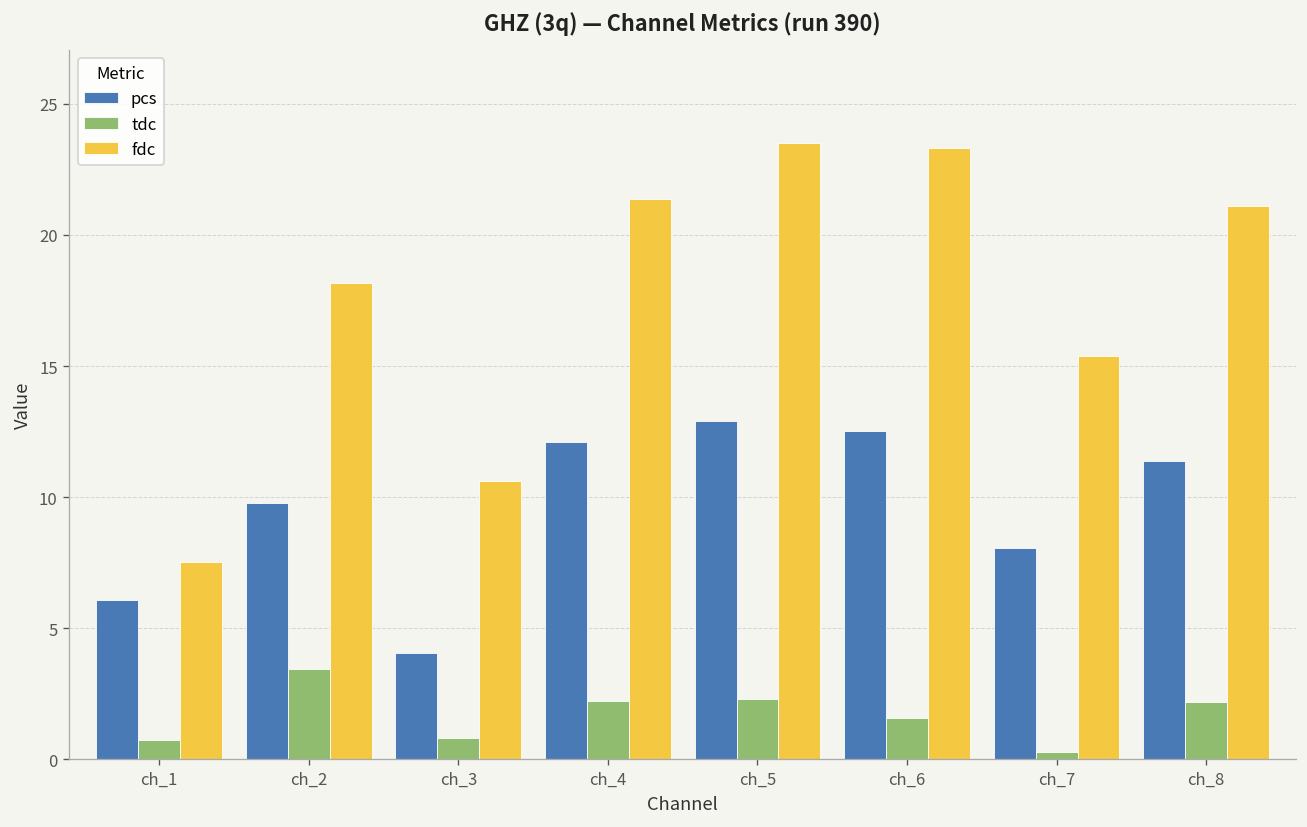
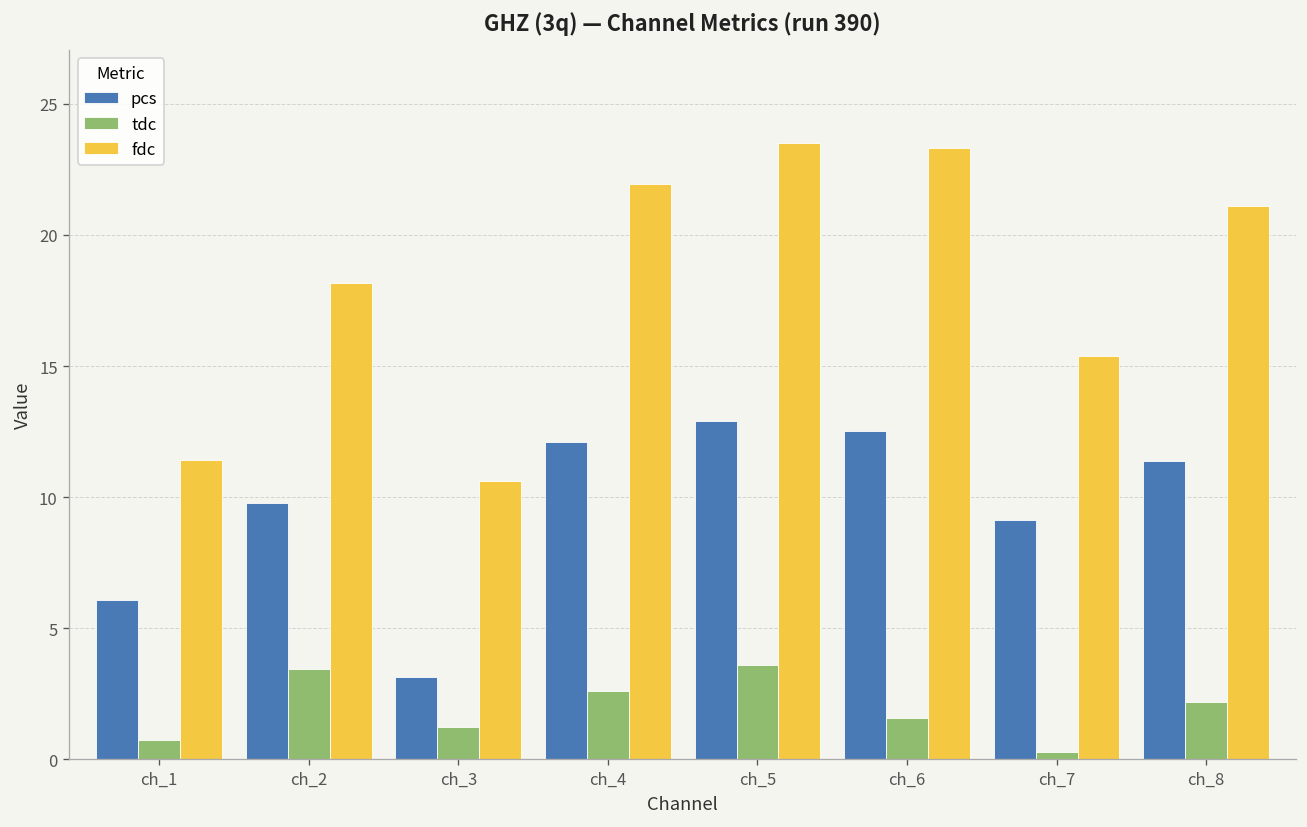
  {
    "pcs": {
      "ch_1": 6.1,
      "ch_2": 9.8,
-     "ch_3": 4.1,
+     "ch_3": 3.1,
      "ch_4": 12.1,
      "ch_5": 12.9,
      "ch_6": 12.5,
-     "ch_7": 8.1,
+     "ch_7": 9.1,
      "ch_8": 11.4
    },
    "tdc": {
      "ch_1": 0.7,
      "ch_2": 3.4,
-     "ch_3": 0.8,
-     "ch_4": 2.2,
-     "ch_5": 2.3,
+     "ch_3": 1.2,
+     "ch_4": 2.6,
+     "ch_5": 3.6,
      "ch_6": 1.6,
      "ch_7": 0.3,
      "ch_8": 2.2
    },
    "fdc": {
-     "ch_1": 7.5,
+     "ch_1": 11.4,
      "ch_2": 18.2,
      "ch_3": 10.6,
-     "ch_4": 21.4,
+     "ch_4": 22.0,
      "ch_5": 23.5,
      "ch_6": 23.3,
      "ch_7": 15.4,
      "ch_8": 21.1
    }
  }
